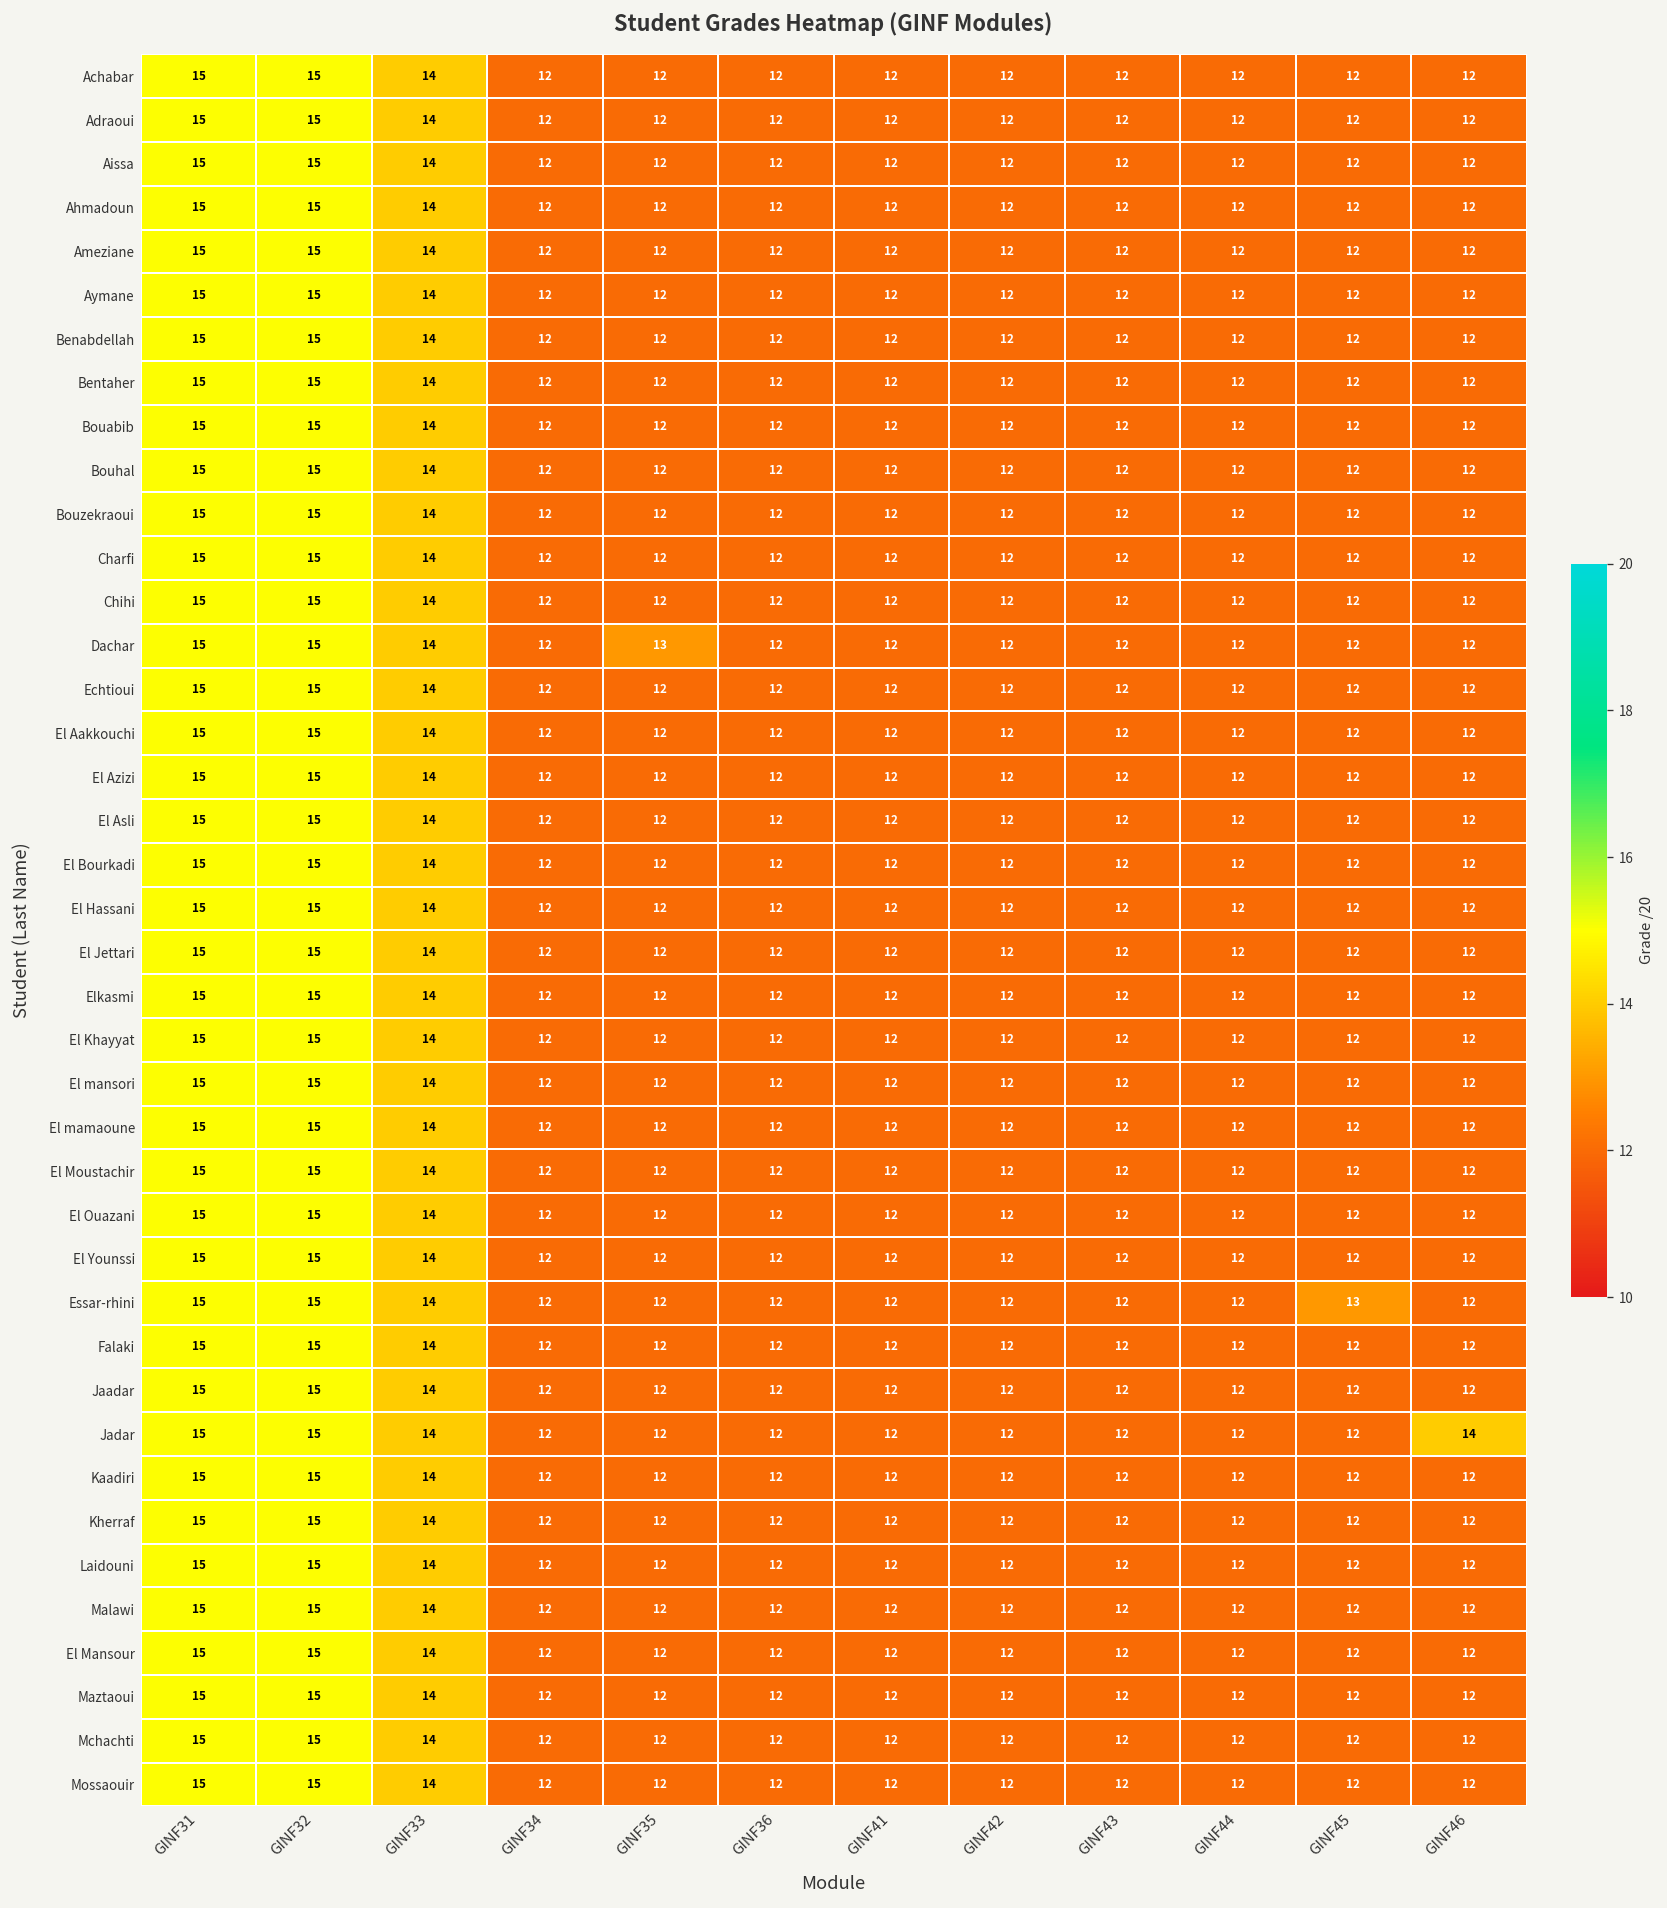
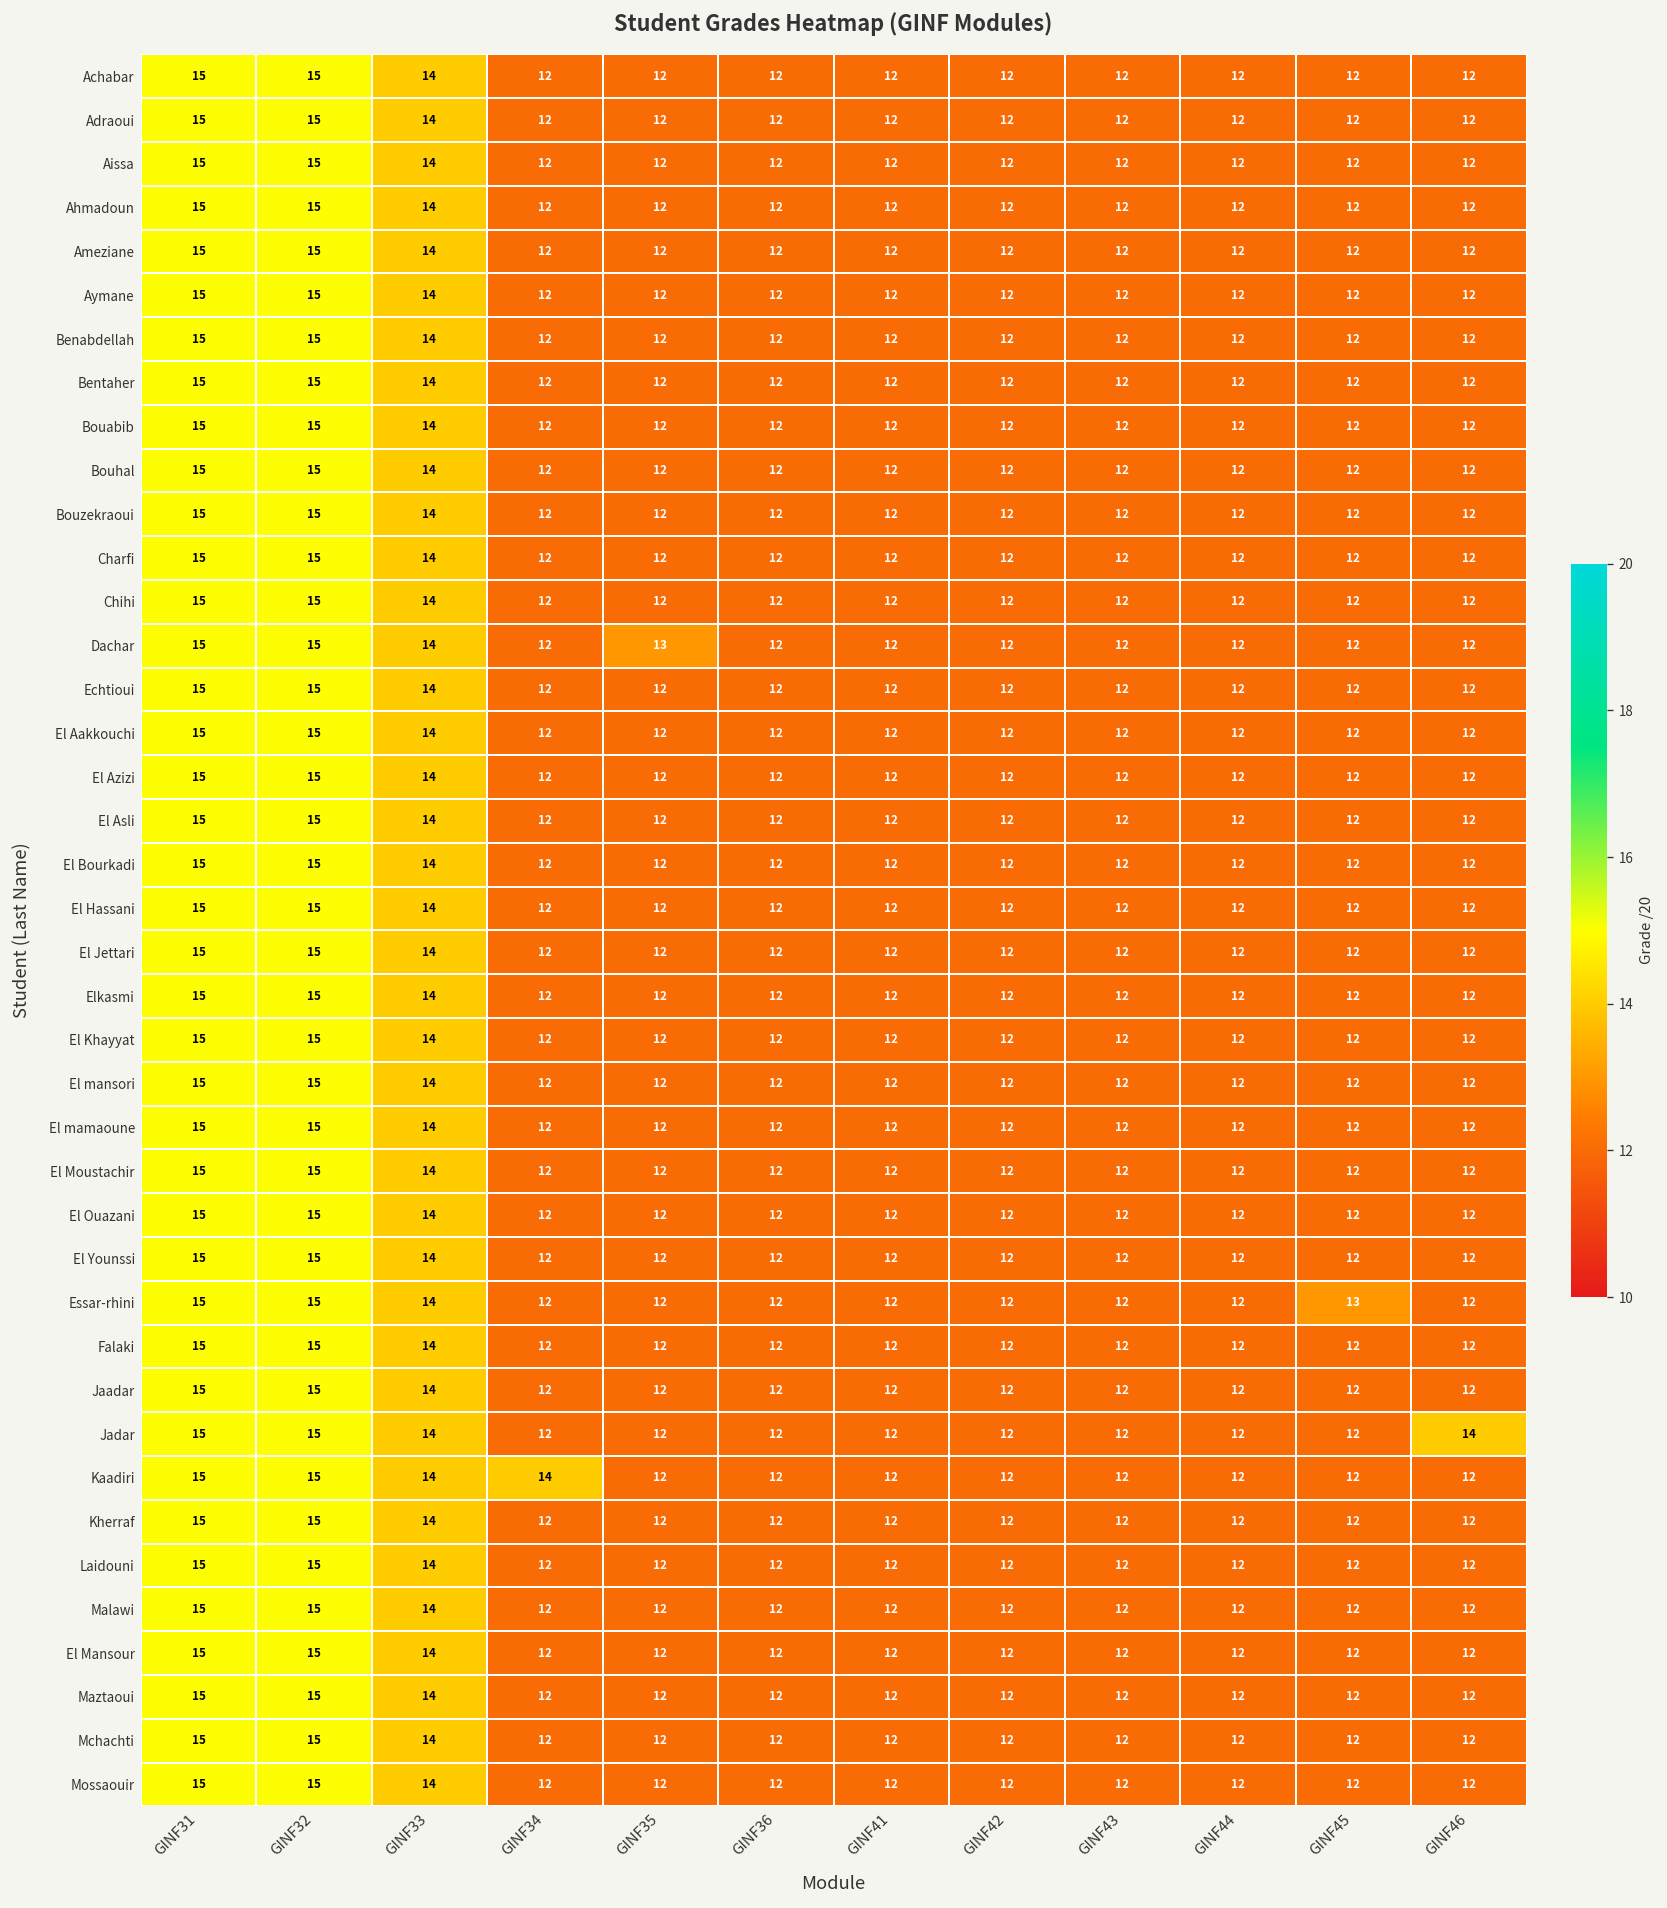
  {
    "Kaadiri": {
      "GINF31": 15,
      "GINF32": 15,
      "GINF33": 14,
-     "GINF34": 12,
+     "GINF34": 14,
      "GINF35": 12,
      "GINF36": 12,
      "GINF41": 12,
      "GINF42": 12,
      "GINF43": 12,
      "GINF44": 12,
      "GINF45": 12,
      "GINF46": 12
    }
  }
